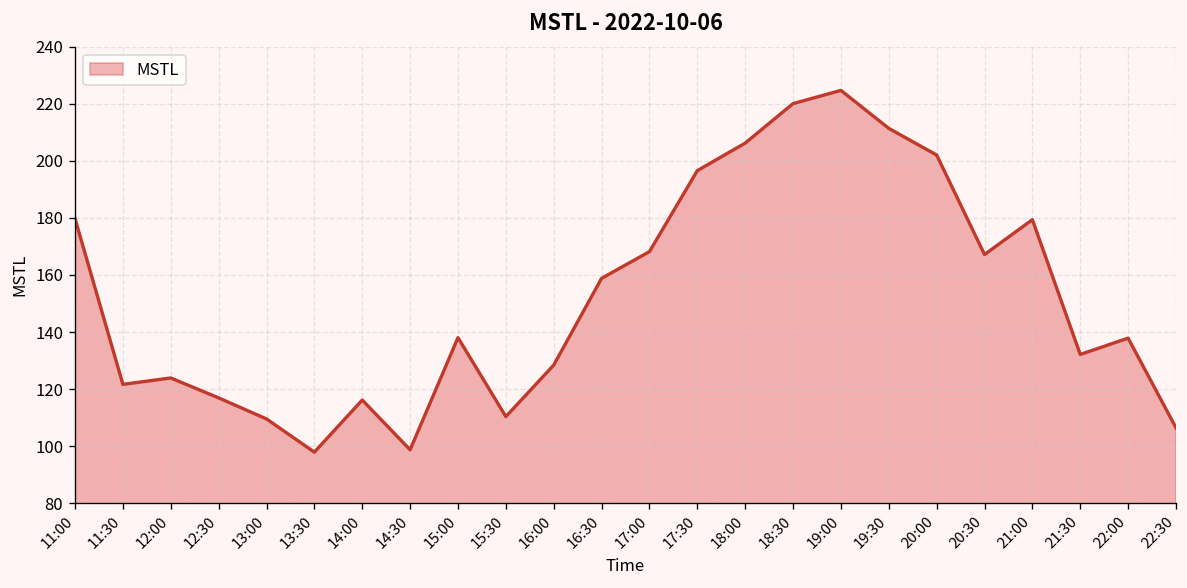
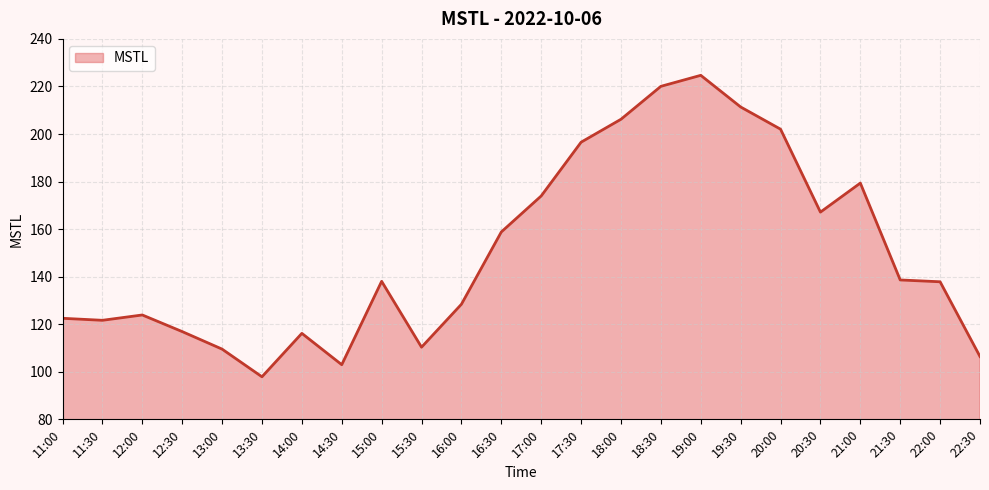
  {
-   "11:00": 180,
+   "11:00": 122,
    "11:30": 122,
    "12:00": 124,
    "12:30": 117,
    "13:00": 110,
    "13:30": 98,
    "14:00": 116,
-   "14:30": 99,
+   "14:30": 103,
    "15:00": 138,
    "15:30": 110,
    "16:00": 128,
    "16:30": 159,
-   "17:00": 168,
+   "17:00": 174,
    "17:30": 197,
    "18:00": 206,
    "18:30": 220,
    "19:00": 225,
    "19:30": 211,
    "20:00": 202,
    "20:30": 167,
    "21:00": 179,
-   "21:30": 132,
+   "21:30": 139,
    "22:00": 138,
    "22:30": 106
  }
